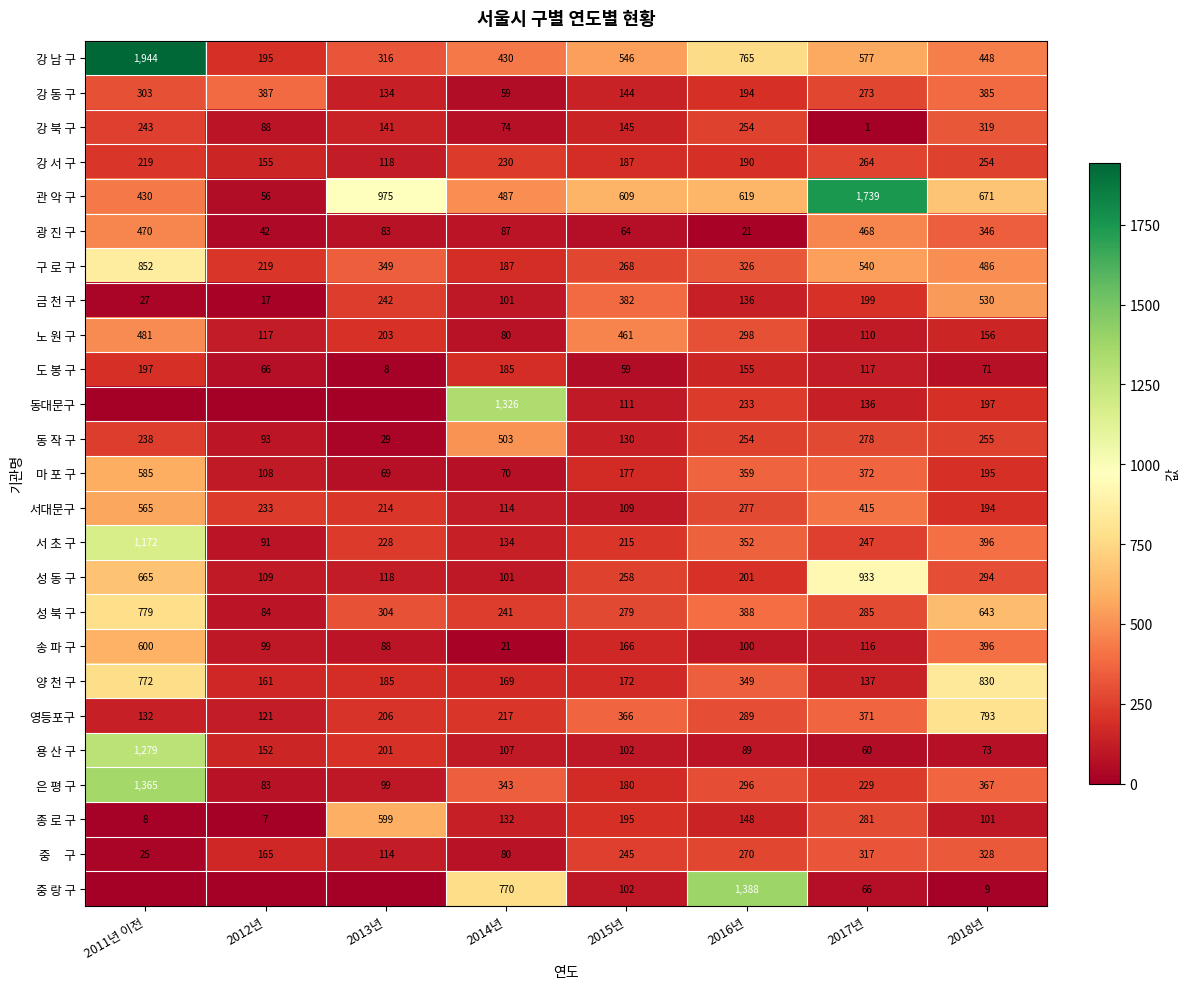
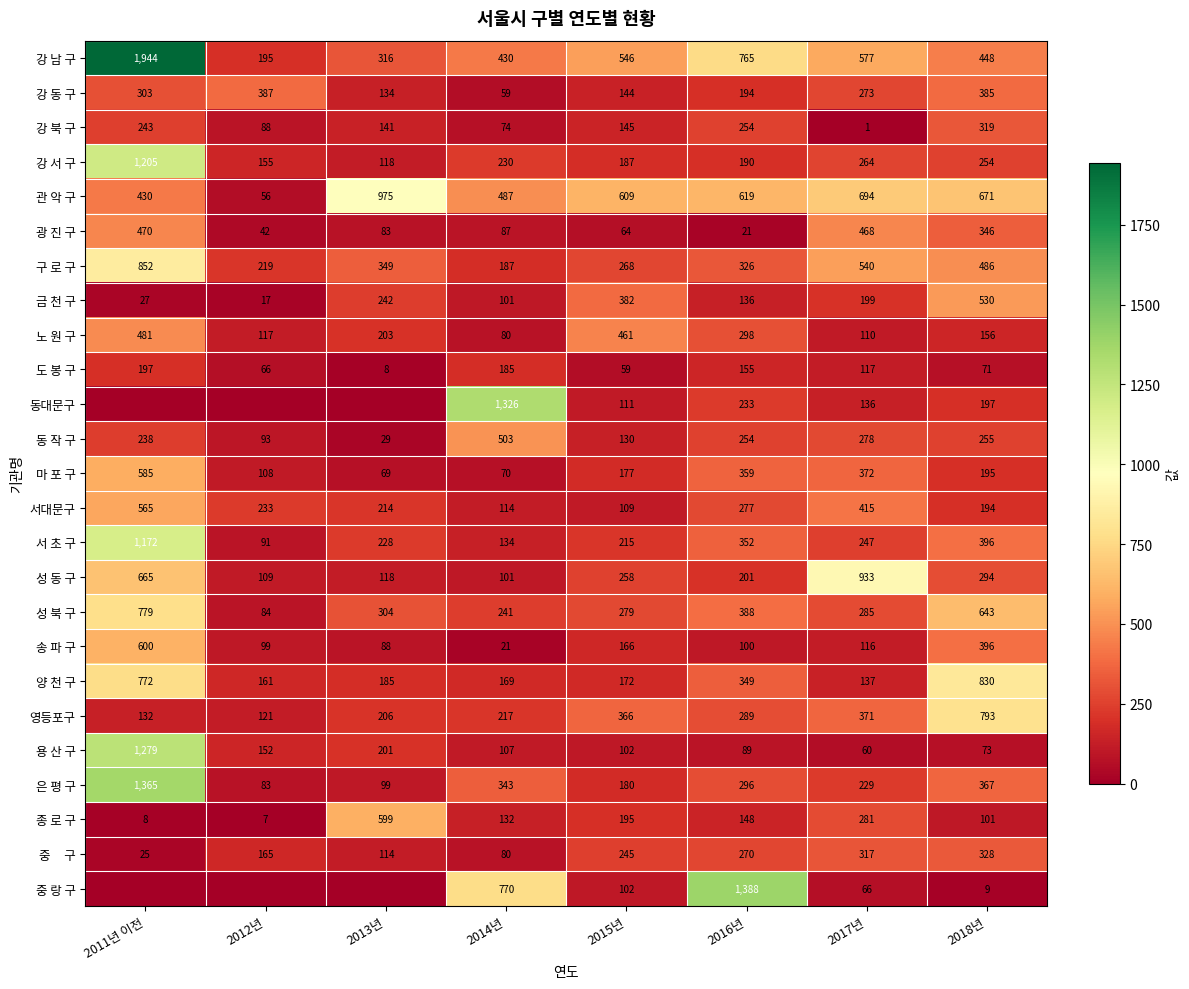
  {
    "강 남 구": {
      "2011년 이전": "1,944",
      "2012년": "195",
      "2013년": "316",
      "2014년": "430",
      "2015년": "546",
      "2016년": "765",
      "2017년": "577",
      "2018년": "448"
    },
    "강 동 구": {
      "2011년 이전": "303",
      "2012년": "387",
      "2013년": "134",
      "2014년": "59",
      "2015년": "144",
      "2016년": "194",
      "2017년": "273",
      "2018년": "385"
    },
    "강 북 구": {
      "2011년 이전": "243",
      "2012년": "88",
      "2013년": "141",
      "2014년": "74",
      "2015년": "145",
      "2016년": "254",
      "2017년": "1",
      "2018년": "319"
    },
    "강 서 구": {
-     "2011년 이전": "219",
+     "2011년 이전": "1,205",
      "2012년": "155",
      "2013년": "118",
      "2014년": "230",
      "2015년": "187",
      "2016년": "190",
      "2017년": "264",
      "2018년": "254"
    },
    "관 악 구": {
      "2011년 이전": "430",
      "2012년": "56",
      "2013년": "975",
      "2014년": "487",
      "2015년": "609",
      "2016년": "619",
-     "2017년": "1,739",
+     "2017년": "694",
      "2018년": "671"
    },
    "광 진 구": {
      "2011년 이전": "470",
      "2012년": "42",
      "2013년": "83",
      "2014년": "87",
      "2015년": "64",
      "2016년": "21",
      "2017년": "468",
      "2018년": "346"
    },
    "구 로 구": {
      "2011년 이전": "852",
      "2012년": "219",
      "2013년": "349",
      "2014년": "187",
      "2015년": "268",
      "2016년": "326",
      "2017년": "540",
      "2018년": "486"
    },
    "금 천 구": {
      "2011년 이전": "27",
      "2012년": "17",
      "2013년": "242",
      "2014년": "101",
      "2015년": "382",
      "2016년": "136",
      "2017년": "199",
      "2018년": "530"
    },
    "노 원 구": {
      "2011년 이전": "481",
      "2012년": "117",
      "2013년": "203",
      "2014년": "80",
      "2015년": "461",
      "2016년": "298",
      "2017년": "110",
      "2018년": "156"
    },
    "도 봉 구": {
      "2011년 이전": "197",
      "2012년": "66",
      "2013년": "8",
      "2014년": "185",
      "2015년": "59",
      "2016년": "155",
      "2017년": "117",
      "2018년": "71"
    },
    "동대문구": {
      "2014년": "1,326",
      "2015년": "111",
      "2016년": "233",
      "2017년": "136",
      "2018년": "197"
    },
    "동 작 구": {
      "2011년 이전": "238",
      "2012년": "93",
      "2013년": "29",
      "2014년": "503",
      "2015년": "130",
      "2016년": "254",
      "2017년": "278",
      "2018년": "255"
    },
    "마 포 구": {
      "2011년 이전": "585",
      "2012년": "108",
      "2013년": "69",
      "2014년": "70",
      "2015년": "177",
      "2016년": "359",
      "2017년": "372",
      "2018년": "195"
    },
    "서대문구": {
      "2011년 이전": "565",
      "2012년": "233",
      "2013년": "214",
      "2014년": "114",
      "2015년": "109",
      "2016년": "277",
      "2017년": "415",
      "2018년": "194"
    },
    "서 초 구": {
      "2011년 이전": "1,172",
      "2012년": "91",
      "2013년": "228",
      "2014년": "134",
      "2015년": "215",
      "2016년": "352",
      "2017년": "247",
      "2018년": "396"
    },
    "성 동 구": {
      "2011년 이전": "665",
      "2012년": "109",
      "2013년": "118",
      "2014년": "101",
      "2015년": "258",
      "2016년": "201",
      "2017년": "933",
      "2018년": "294"
    },
    "성 북 구": {
      "2011년 이전": "779",
      "2012년": "84",
      "2013년": "304",
      "2014년": "241",
      "2015년": "279",
      "2016년": "388",
      "2017년": "285",
      "2018년": "643"
    },
    "송 파 구": {
      "2011년 이전": "600",
      "2012년": "99",
      "2013년": "88",
      "2014년": "21",
      "2015년": "166",
      "2016년": "100",
      "2017년": "116",
      "2018년": "396"
    },
    "양 천 구": {
      "2011년 이전": "772",
      "2012년": "161",
      "2013년": "185",
      "2014년": "169",
      "2015년": "172",
      "2016년": "349",
      "2017년": "137",
      "2018년": "830"
    },
    "영등포구": {
      "2011년 이전": "132",
      "2012년": "121",
      "2013년": "206",
      "2014년": "217",
      "2015년": "366",
      "2016년": "289",
      "2017년": "371",
      "2018년": "793"
    },
    "용 산 구": {
      "2011년 이전": "1,279",
      "2012년": "152",
      "2013년": "201",
      "2014년": "107",
      "2015년": "102",
      "2016년": "89",
      "2017년": "60",
      "2018년": "73"
    },
    "은 평 구": {
      "2011년 이전": "1,365",
      "2012년": "83",
      "2013년": "99",
      "2014년": "343",
      "2015년": "180",
      "2016년": "296",
      "2017년": "229",
      "2018년": "367"
    },
    "종 로 구": {
      "2011년 이전": "8",
      "2012년": "7",
      "2013년": "599",
      "2014년": "132",
      "2015년": "195",
      "2016년": "148",
      "2017년": "281",
      "2018년": "101"
    },
    "중 구": {
      "2011년 이전": "25",
      "2012년": "165",
      "2013년": "114",
      "2014년": "80",
      "2015년": "245",
      "2016년": "270",
      "2017년": "317",
      "2018년": "328"
    },
    "중 랑 구": {
      "2014년": "770",
      "2015년": "102",
      "2016년": "1,388",
      "2017년": "66",
      "2018년": "9"
    }
  }
